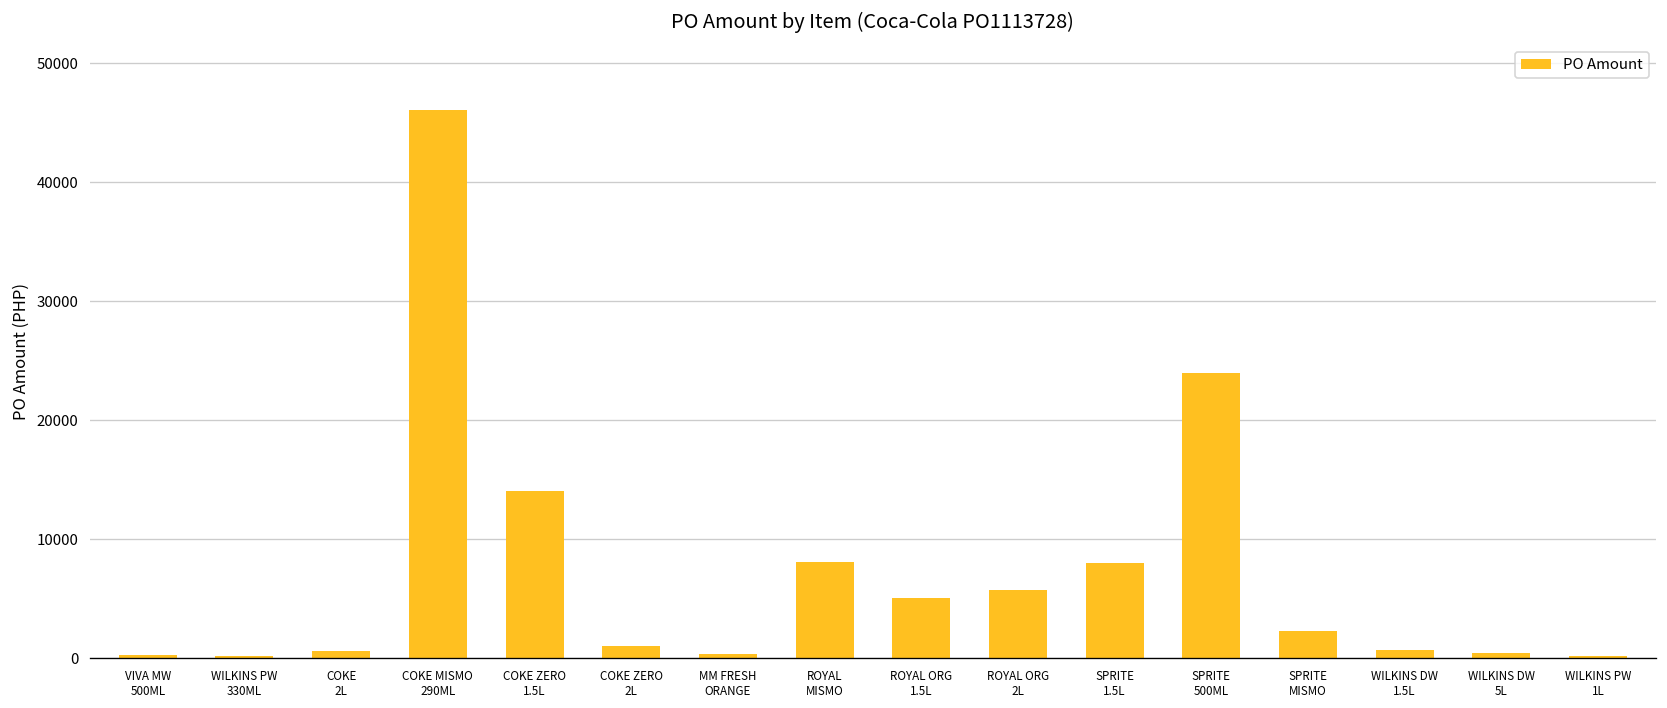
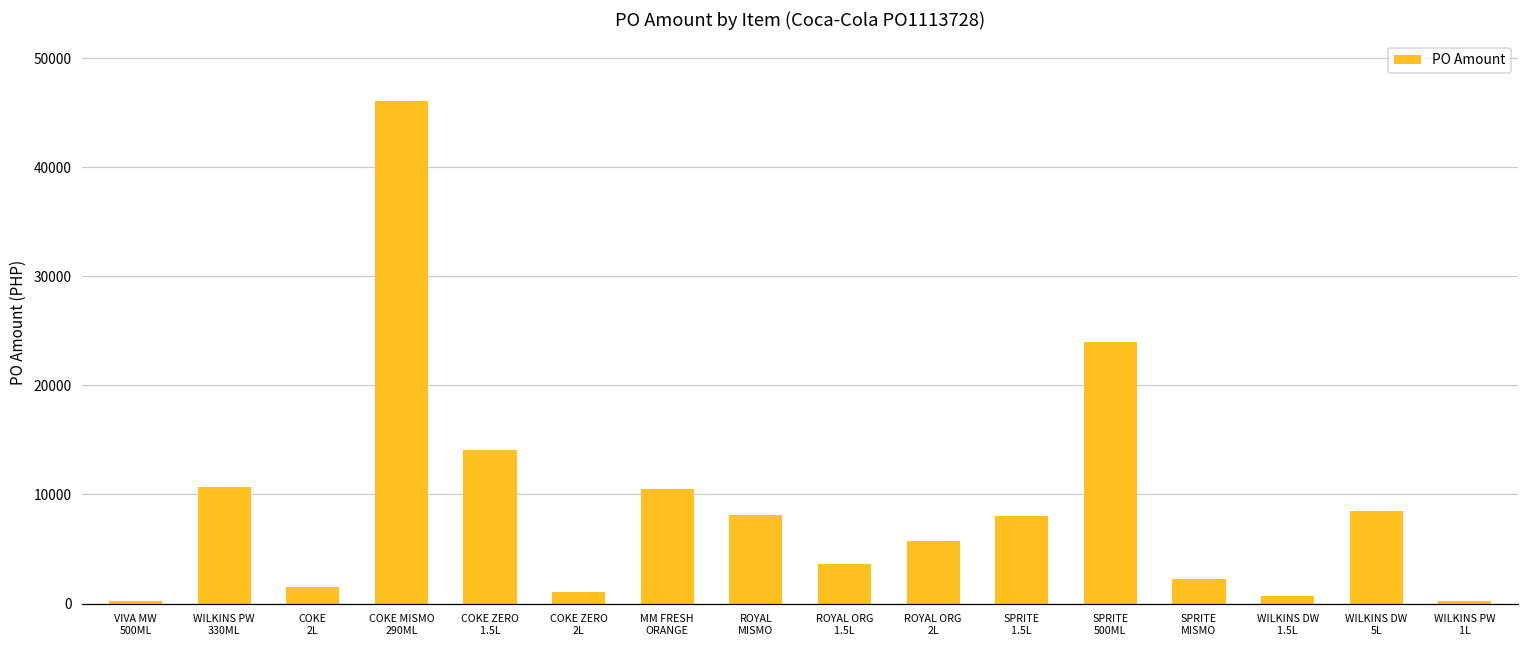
  {
-   "WILKINS PW 330ML": 0,
-   "COKE 2L": 1000,
+   "WILKINS PW 330ML": 11000,
+   "COKE 2L": 2000,
    "COKE MISMO 290ML": 46000,
    "COKE ZERO 1.5L": 14000,
    "COKE ZERO 2L": 1000,
-   "MM FRESH ORANGE": 0,
+   "MM FRESH ORANGE": 11000,
    "ROYAL MISMO": 8000,
-   "ROYAL ORG 1.5L": 5000,
+   "ROYAL ORG 1.5L": 4000,
    "ROYAL ORG 2L": 6000,
    "SPRITE 1.5L": 8000,
    "SPRITE 500ML": 24000,
    "SPRITE MISMO": 2000,
    "WILKINS DW 1.5L": 1000,
-   "WILKINS DW 5L": 0
+   "WILKINS DW 5L": 9000
  }
